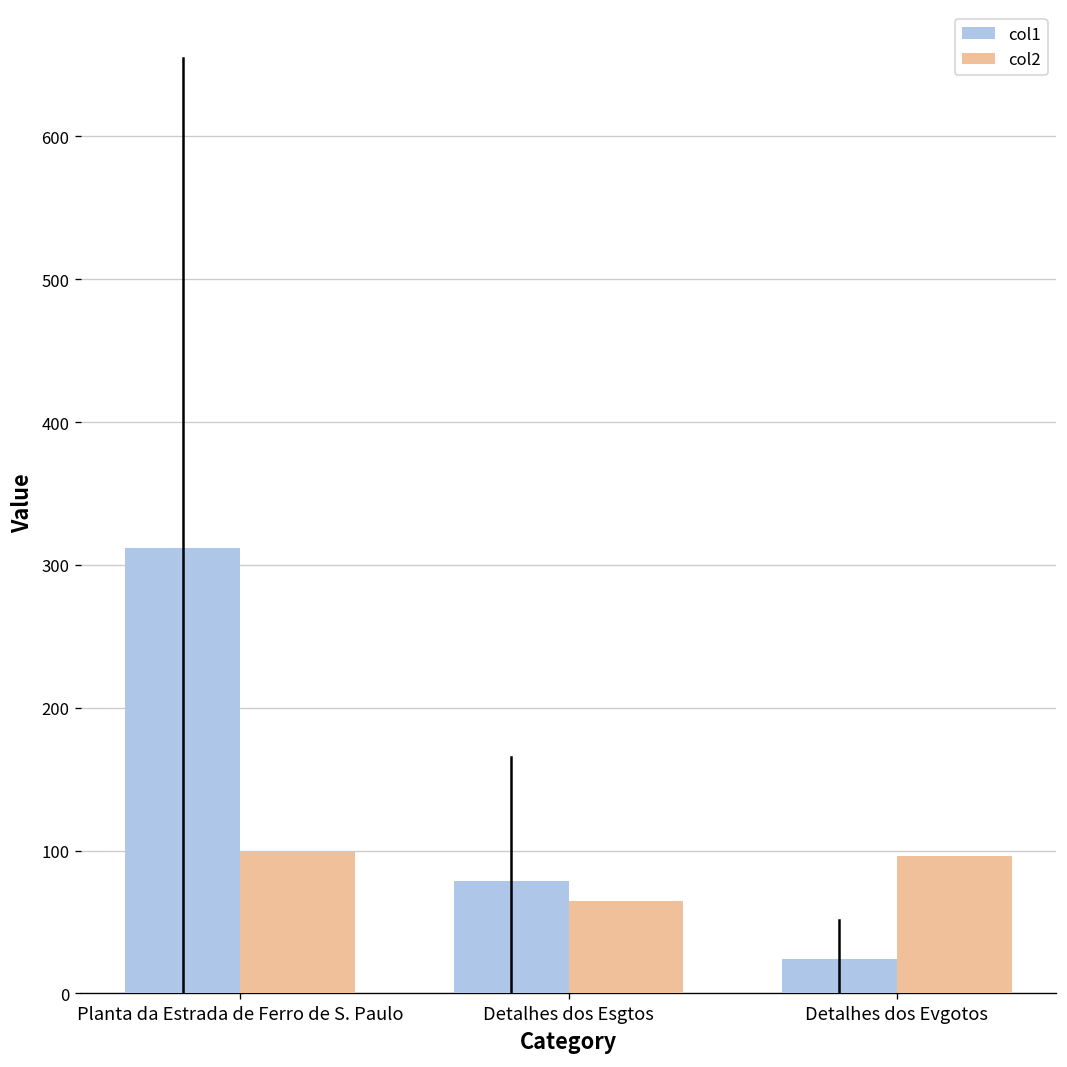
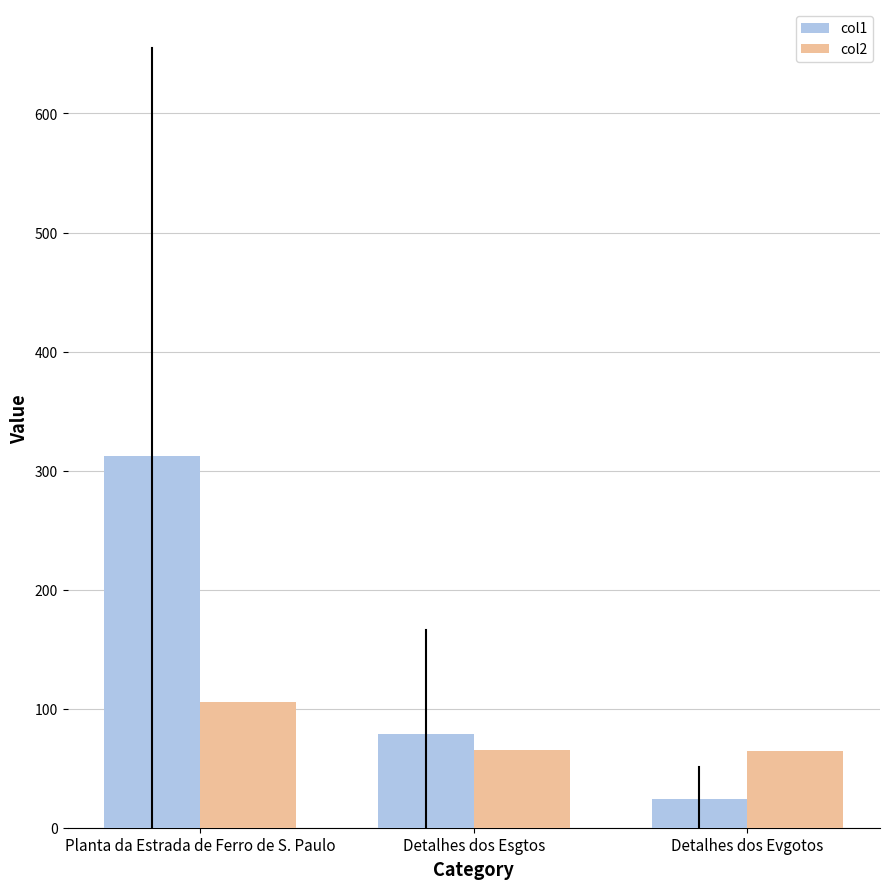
  {
    "col1": {
      "Planta da Estrada de Ferro de S. Paulo": 312,
      "Detalhes dos Esgtos": 79,
      "Detalhes dos Evgotos": 24
    },
    "col2": {
-     "Planta da Estrada de Ferro de S. Paulo": 99,
+     "Planta da Estrada de Ferro de S. Paulo": 106,
      "Detalhes dos Esgtos": 65,
-     "Detalhes dos Evgotos": 96
+     "Detalhes dos Evgotos": 64
    }
  }
